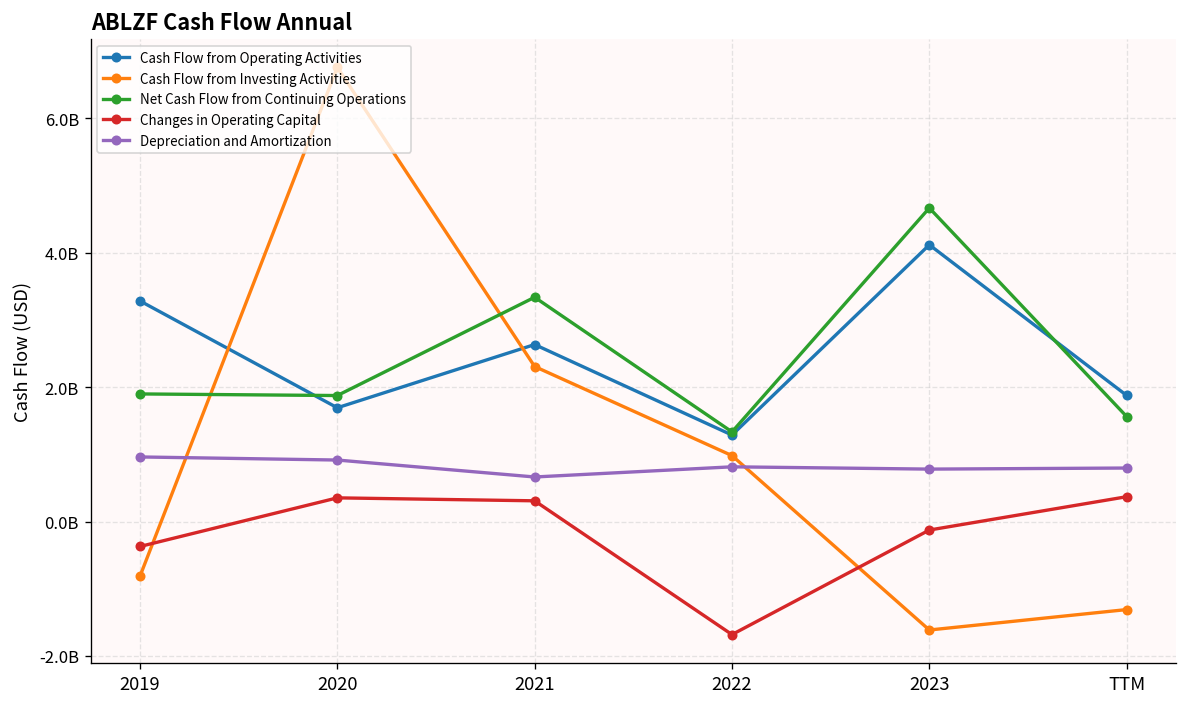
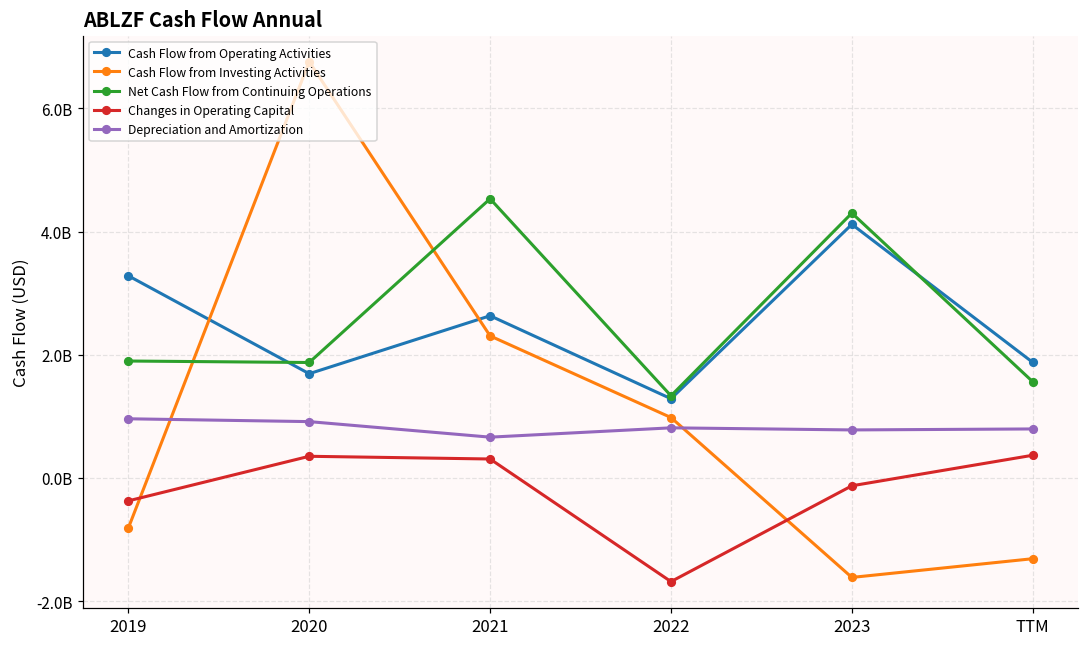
  {
    "Cash Flow from Operating Activities": {
      "2019": 3300000000,
      "2020": 1700000000,
      "2021": 2600000000,
      "2022": 1300000000,
      "2023": 4100000000,
      "TTM": 1900000000
    },
    "Cash Flow from Investing Activities": {
      "2019": -800000000,
      "2021": 2300000000,
      "2022": 1000000000,
      "2023": -1600000000,
      "TTM": -1300000000
    },
    "Net Cash Flow from Continuing Operations": {
      "2019": 1900000000,
      "2020": 1900000000,
-     "2021": 3300000000,
+     "2021": 4500000000,
      "2022": 1300000000,
-     "2023": 4700000000,
+     "2023": 4300000000,
      "TTM": 1600000000
    },
    "Changes in Operating Capital": {
      "2019": -400000000,
      "2020": 400000000,
      "2021": 300000000,
      "2022": -1700000000,
      "2023": -100000000,
      "TTM": 400000000
    },
    "Depreciation and Amortization": {
      "2019": 1000000000,
      "2020": 900000000,
      "2021": 700000000,
      "2022": 800000000,
      "2023": 800000000,
      "TTM": 800000000
    }
  }
